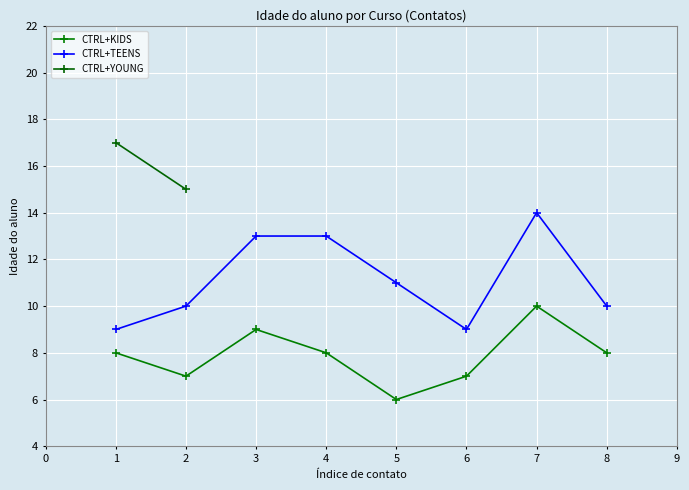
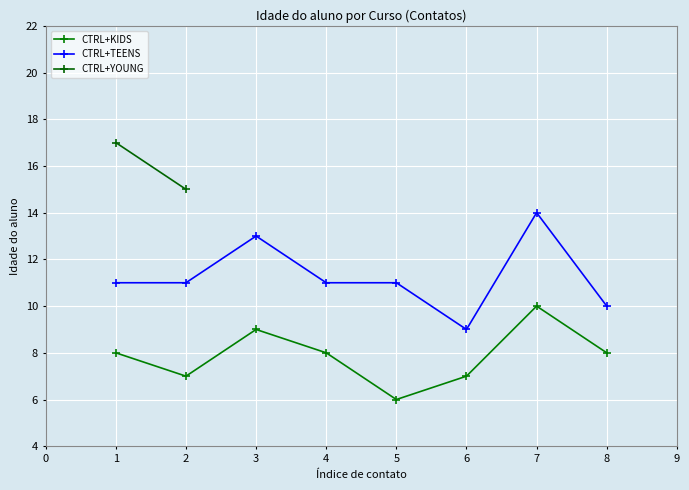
  {
    "CTRL+TEENS": {
-     "1": 9,
-     "2": 10,
+     "1": 11,
+     "2": 11,
      "3": 13,
-     "4": 13,
+     "4": 11,
      "5": 11,
      "6": 9,
      "7": 14,
      "8": 10
    }
  }
